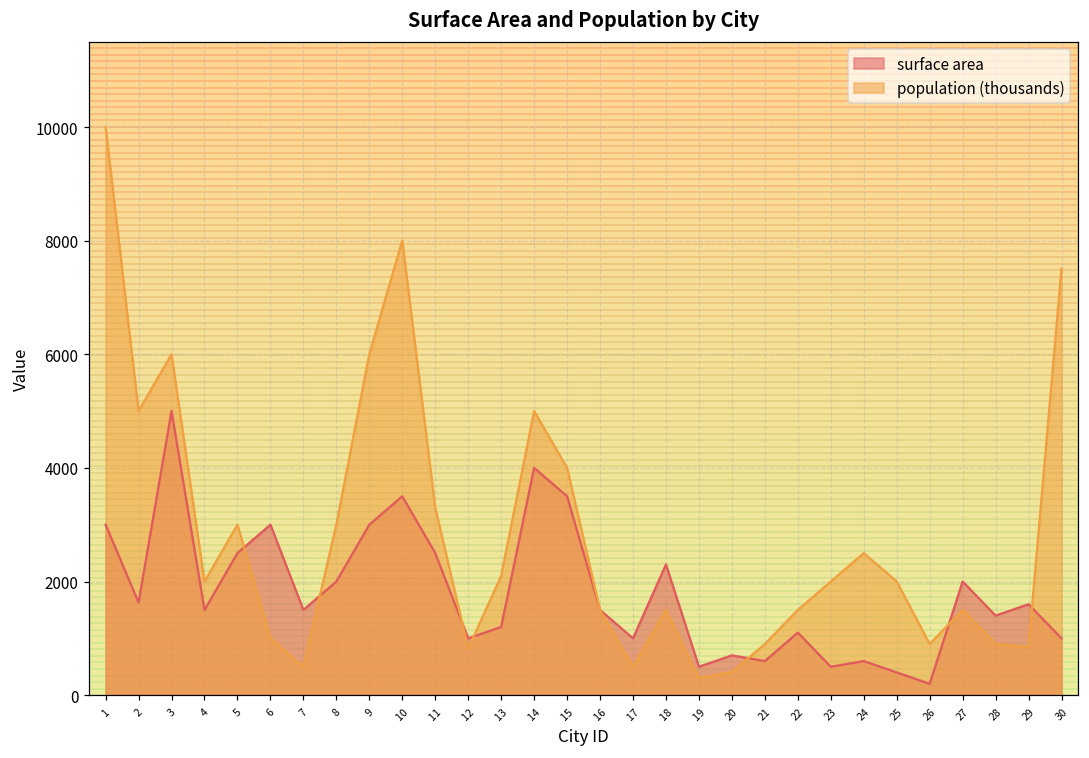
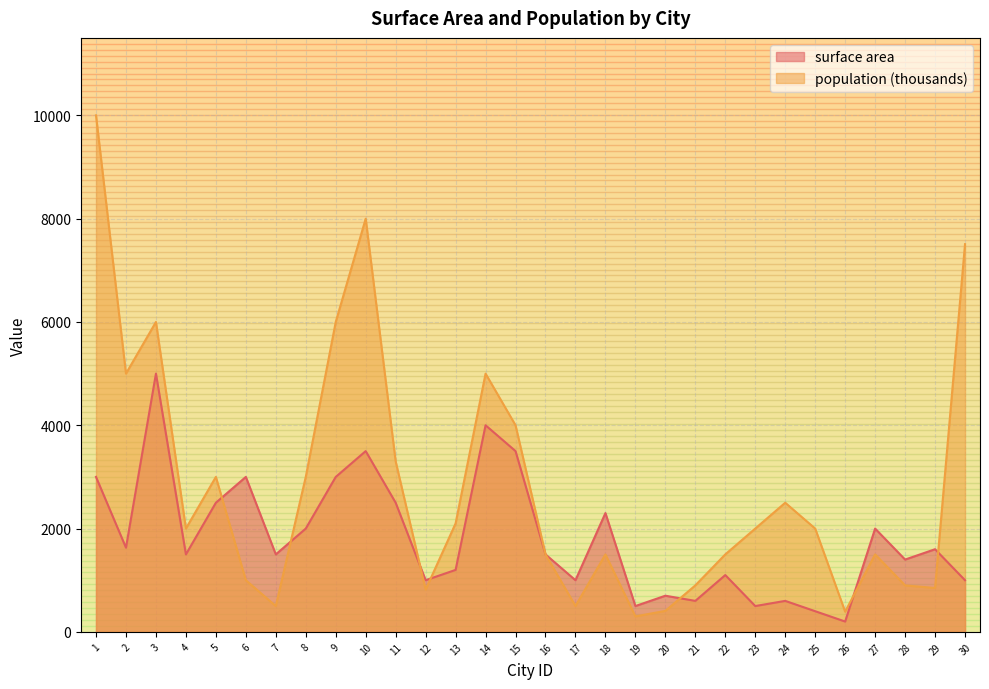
  {
    "surface area": {
      "1": 3000,
      "2": 1600,
      "3": 5000,
      "4": 1500,
      "5": 2500,
      "6": 3000,
      "7": 1500,
      "8": 2000,
      "9": 3000,
      "10": 3500,
      "11": 2500,
      "12": 1000,
      "13": 1200,
      "14": 4000,
      "15": 3500,
      "17": 1000,
      "18": 2300,
      "19": 500,
      "20": 700,
      "21": 600,
      "22": 1100,
      "23": 500,
      "24": 600,
      "25": 400,
      "26": 200,
      "27": 2000,
      "28": 1400,
      "29": 1600,
      "30": 1000
    },
    "population (thousands)": {
      "1": 10000,
      "2": 5000,
      "3": 6000,
      "4": 2000,
      "5": 3000,
      "6": 1000,
      "7": 500,
      "8": 3000,
      "9": 6000,
      "10": 8000,
      "11": 3300,
      "12": 800,
      "13": 2100,
      "14": 5000,
      "15": 4000,
      "17": 500,
      "18": 1500,
      "19": 300,
      "20": 400,
      "21": 900,
      "22": 1500,
      "23": 2000,
      "24": 2500,
      "25": 2000,
-     "26": 900,
+     "26": 400,
      "27": 1500,
      "28": 900,
      "29": 900,
      "30": 7500
    }
  }
